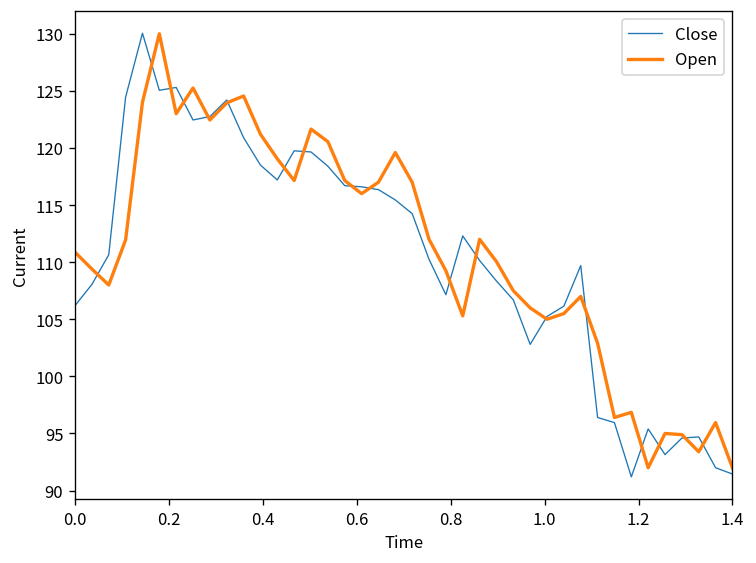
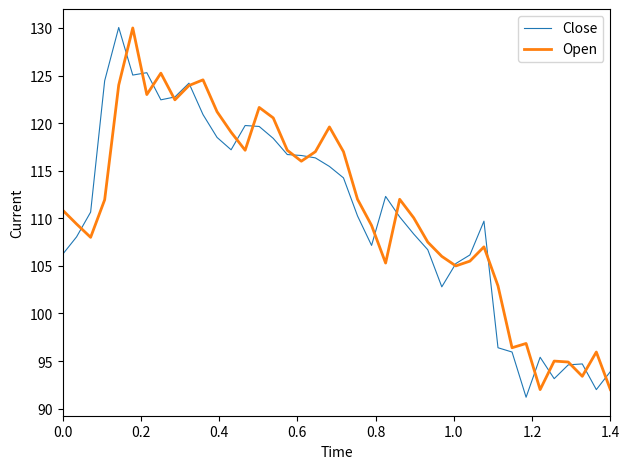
  {
    "Close": {
      "0.0": 106,
-     "1.4": 91
+     "1.4": 94
    },
    "Open": {
      "0.0": 111,
      "1.4": 92
    }
  }
